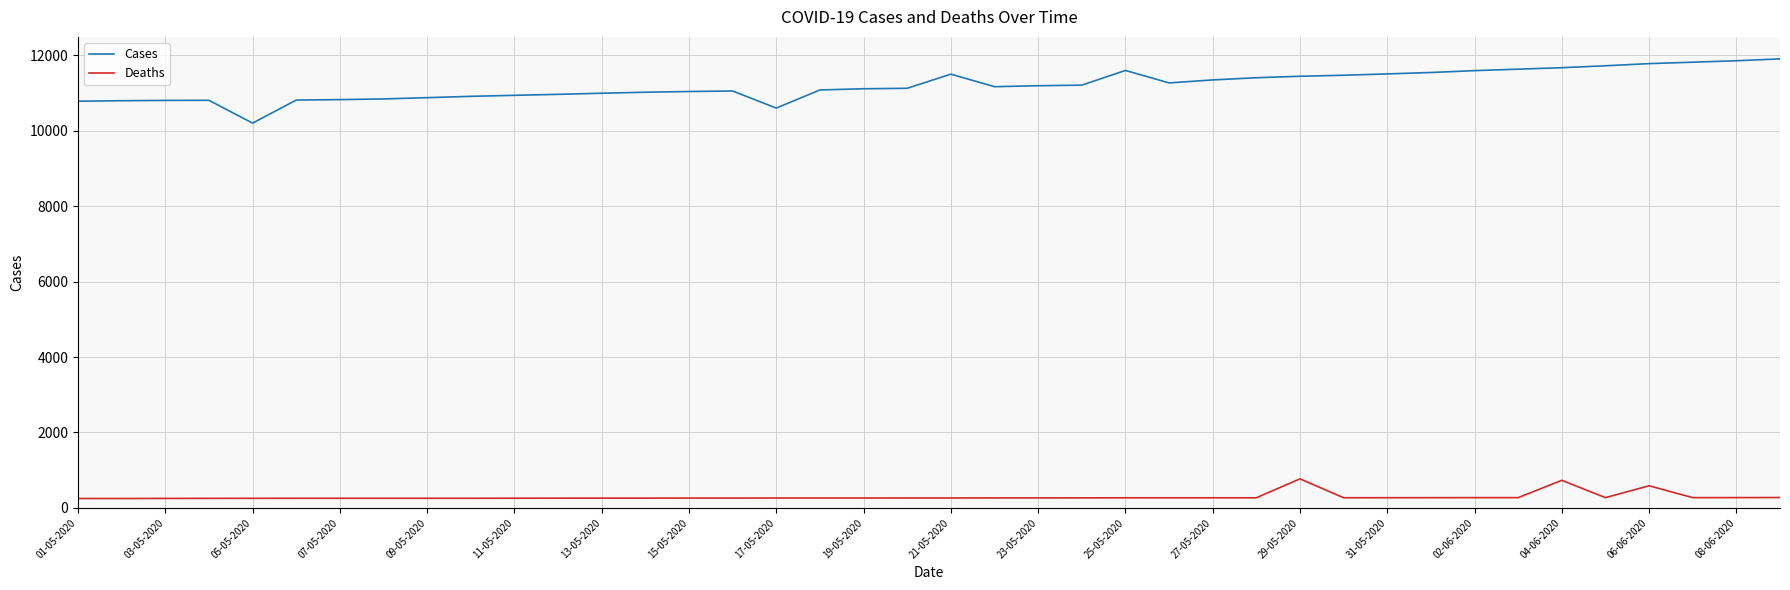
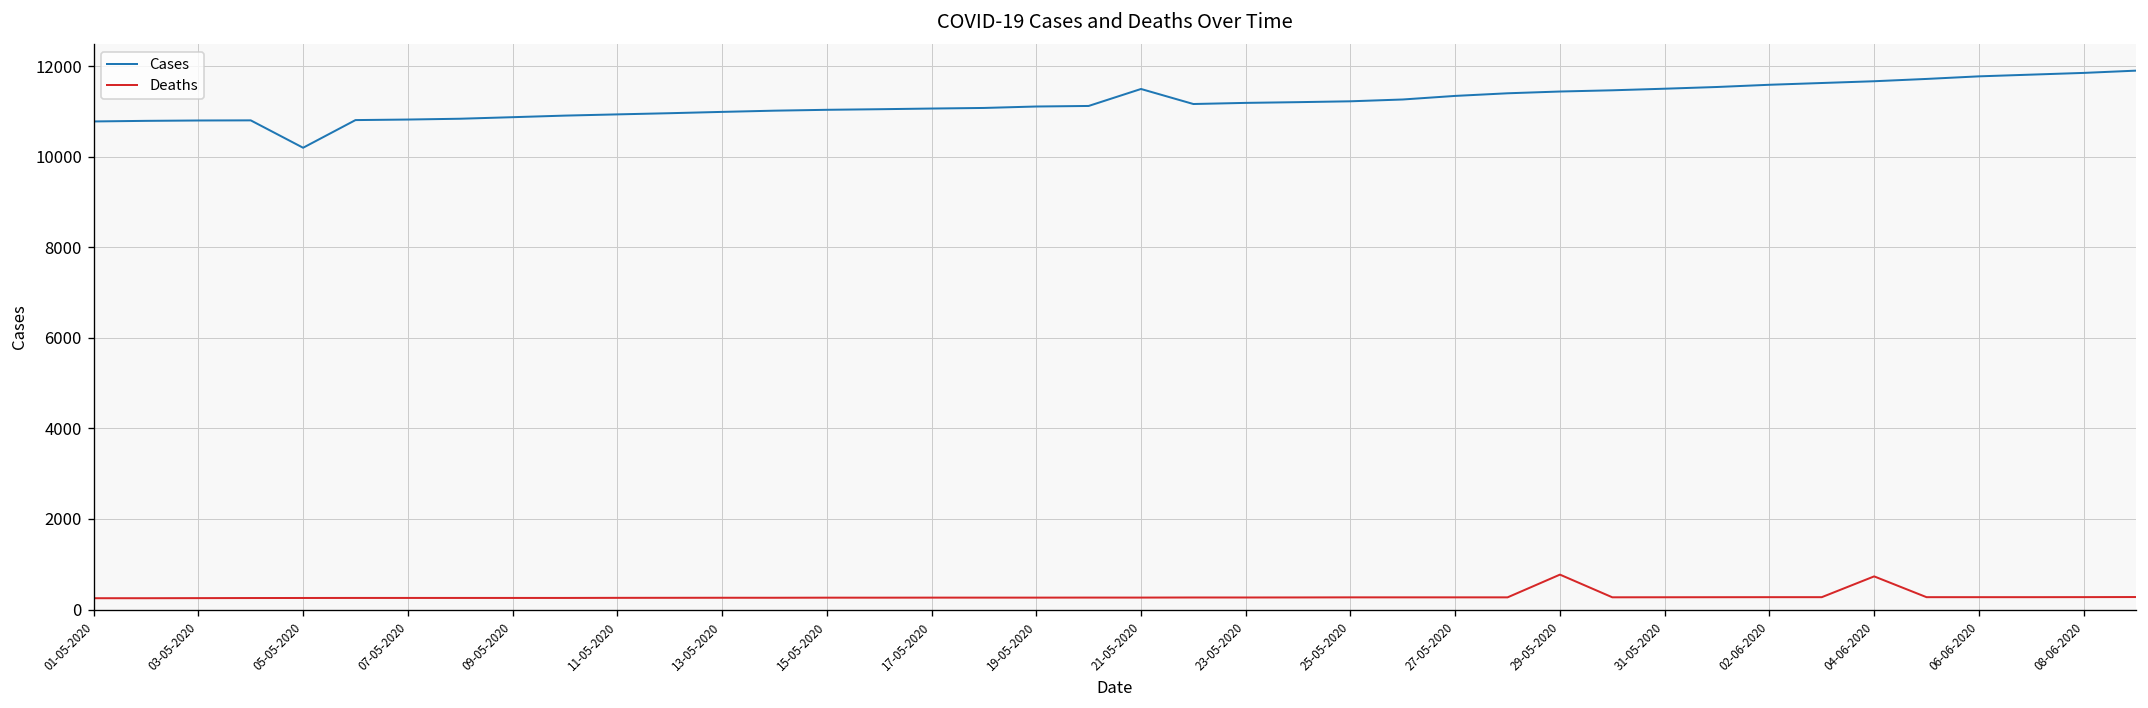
  {
    "Cases": {
      "01-05-2020": 10800,
      "03-05-2020": 10800,
      "05-05-2020": 10200,
      "07-05-2020": 10800,
      "09-05-2020": 10900,
      "11-05-2020": 10900,
      "13-05-2020": 11000,
      "15-05-2020": 11000,
-     "17-05-2020": 10600,
+     "17-05-2020": 11100,
      "19-05-2020": 11100,
      "21-05-2020": 11500,
      "23-05-2020": 11200,
-     "25-05-2020": 11600,
+     "25-05-2020": 11200,
      "27-05-2020": 11300,
      "29-05-2020": 11400,
      "31-05-2020": 11500,
      "02-06-2020": 11600,
      "04-06-2020": 11700,
      "06-06-2020": 11800,
      "08-06-2020": 11900
    },
    "Deaths": {
      "01-05-2020": 300,
      "03-05-2020": 300,
      "05-05-2020": 300,
      "07-05-2020": 300,
      "09-05-2020": 300,
      "11-05-2020": 300,
      "13-05-2020": 300,
      "15-05-2020": 300,
      "17-05-2020": 300,
      "19-05-2020": 300,
      "21-05-2020": 300,
      "23-05-2020": 300,
      "25-05-2020": 300,
      "27-05-2020": 300,
      "29-05-2020": 800,
      "31-05-2020": 300,
      "02-06-2020": 300,
      "04-06-2020": 700,
-     "06-06-2020": 600,
+     "06-06-2020": 300,
      "08-06-2020": 300
    }
  }
